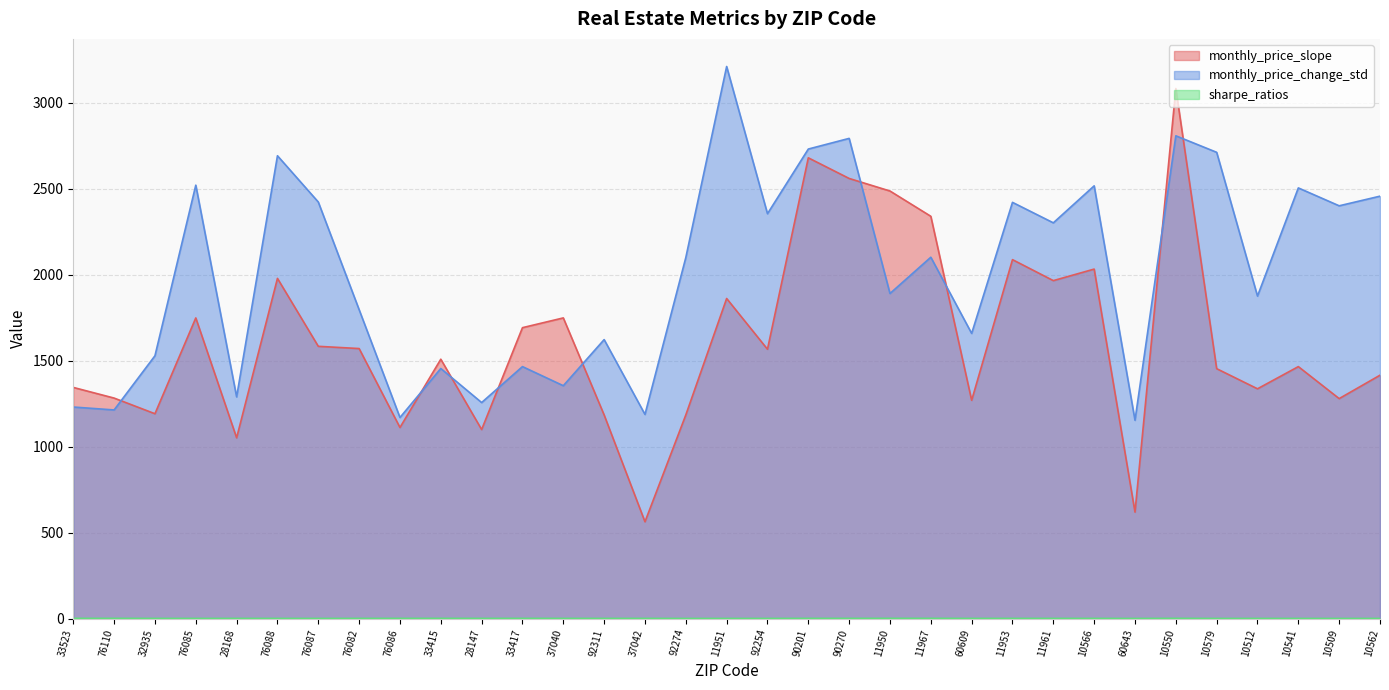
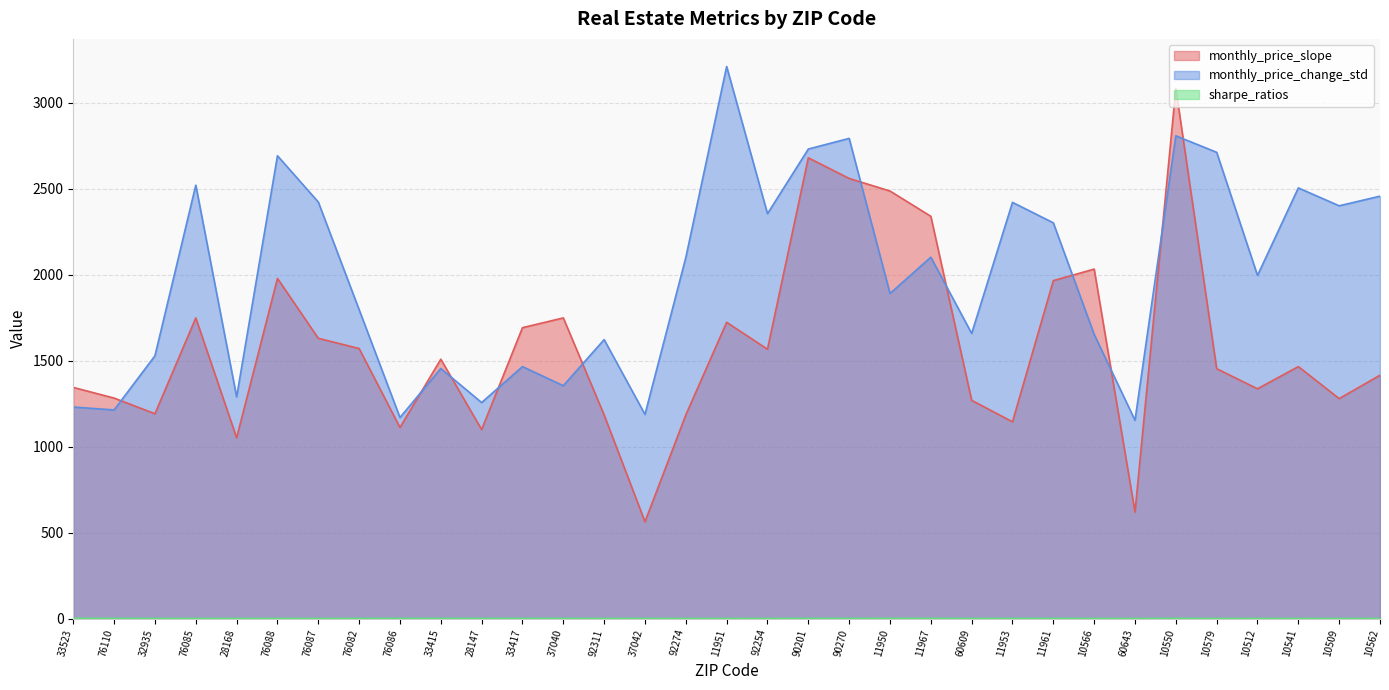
  {
    "monthly_price_slope": {
      "33523": 1340,
      "76110": 1280,
      "32935": 1190,
      "76085": 1750,
      "28168": 1050,
      "76088": 1980,
-     "76087": 1580,
+     "76087": 1630,
      "76082": 1570,
      "76086": 1110,
      "33415": 1510,
      "28147": 1100,
      "33417": 1690,
      "37040": 1750,
      "92311": 1180,
      "37042": 560,
      "92274": 1180,
-     "11951": 1860,
+     "11951": 1720,
      "92254": 1570,
      "90201": 2680,
      "90270": 2560,
      "11950": 2490,
      "11967": 2340,
      "60609": 1270,
-     "11953": 2090,
+     "11953": 1140,
      "11961": 1970,
      "10566": 2030,
      "60643": 620,
      "10579": 1450,
      "10512": 1340,
      "10541": 1470,
      "10509": 1280,
      "10562": 1420
    },
    "monthly_price_change_std": {
      "33523": 1230,
      "76110": 1210,
      "32935": 1530,
      "76085": 2520,
      "28168": 1290,
      "76088": 2690,
      "76087": 2420,
      "76082": 1800,
      "76086": 1170,
      "33415": 1450,
      "28147": 1260,
      "33417": 1470,
      "37040": 1350,
      "92311": 1620,
      "37042": 1190,
      "92274": 2100,
      "11951": 3210,
      "92254": 2350,
      "90201": 2730,
      "90270": 2790,
      "11950": 1890,
      "11967": 2100,
      "60609": 1660,
      "11953": 2420,
      "11961": 2300,
-     "10566": 2520,
+     "10566": 1650,
      "60643": 1150,
      "10550": 2810,
      "10579": 2710,
-     "10512": 1880,
+     "10512": 2000,
      "10541": 2500,
      "10509": 2400,
      "10562": 2460
    },
    "sharpe_ratios": {
      "33523": 0,
      "76110": 0,
      "32935": 0,
      "76085": 0,
      "28168": 0,
      "76088": 0,
      "76087": 0,
      "76082": 0,
      "76086": 0,
      "33415": 0,
      "28147": 0,
      "33417": 0,
      "37040": 0,
      "92311": 0,
      "37042": 0,
      "92274": 0,
      "11951": 0,
      "92254": 0,
      "90201": 0,
      "90270": 0,
      "11950": 0,
      "11967": 0,
      "60609": 0,
      "11953": 0,
      "11961": 0,
      "10566": 0,
      "60643": 0,
      "10550": 0,
      "10579": 0,
      "10512": 0,
      "10541": 0,
      "10509": 0,
      "10562": 0
    }
  }
